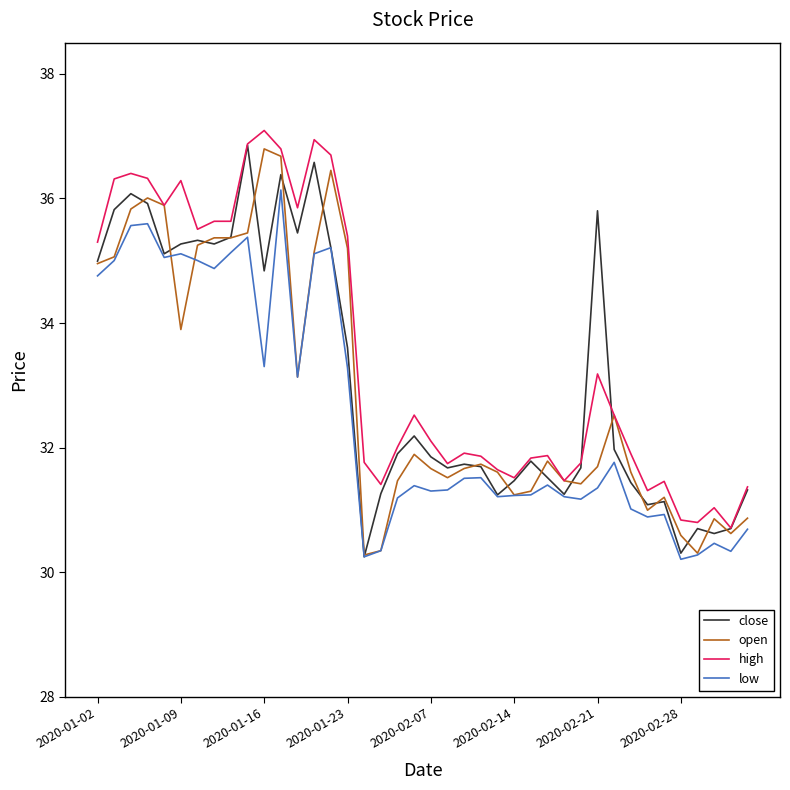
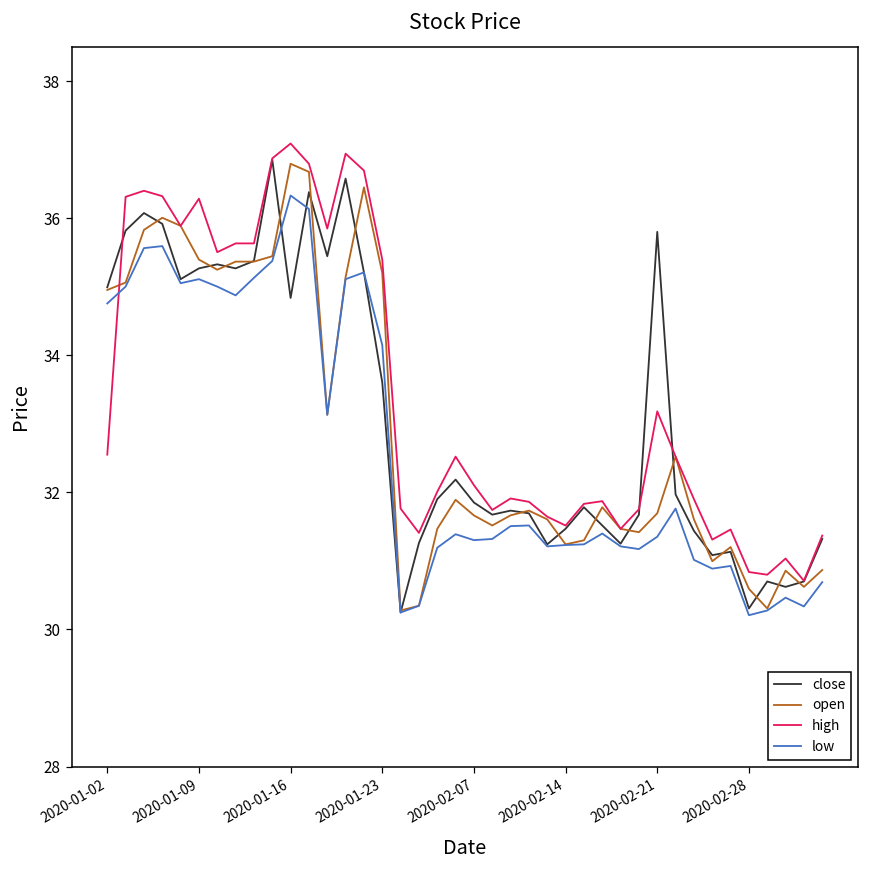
  {
    "close": {
      "2020-01-09": 35.3,
      "2020-01-16": 34.8,
      "2020-01-23": 33.6,
      "2020-02-07": 31.9,
      "2020-02-14": 31.5,
      "2020-02-21": 35.8,
      "2020-02-28": 30.3
    },
    "open": {
-     "2020-01-09": 33.9,
+     "2020-01-09": 35.4,
      "2020-01-16": 36.8,
      "2020-01-23": 35.2,
      "2020-02-07": 31.7,
      "2020-02-21": 31.7,
      "2020-02-28": 30.6
    },
    "high": {
-     "2020-01-02": 35.3,
+     "2020-01-02": 32.6,
      "2020-01-09": 36.3,
      "2020-01-16": 37.1,
      "2020-01-23": 35.4,
      "2020-02-07": 32.1,
      "2020-02-14": 31.5,
      "2020-02-21": 33.2,
      "2020-02-28": 30.8
    },
    "low": {
      "2020-01-02": 34.8,
      "2020-01-09": 35.1,
-     "2020-01-16": 33.3,
-     "2020-01-23": 33.3,
+     "2020-01-16": 36.3,
+     "2020-01-23": 34.1,
      "2020-02-07": 31.3,
      "2020-02-21": 31.4,
      "2020-02-28": 30.2
    }
  }
